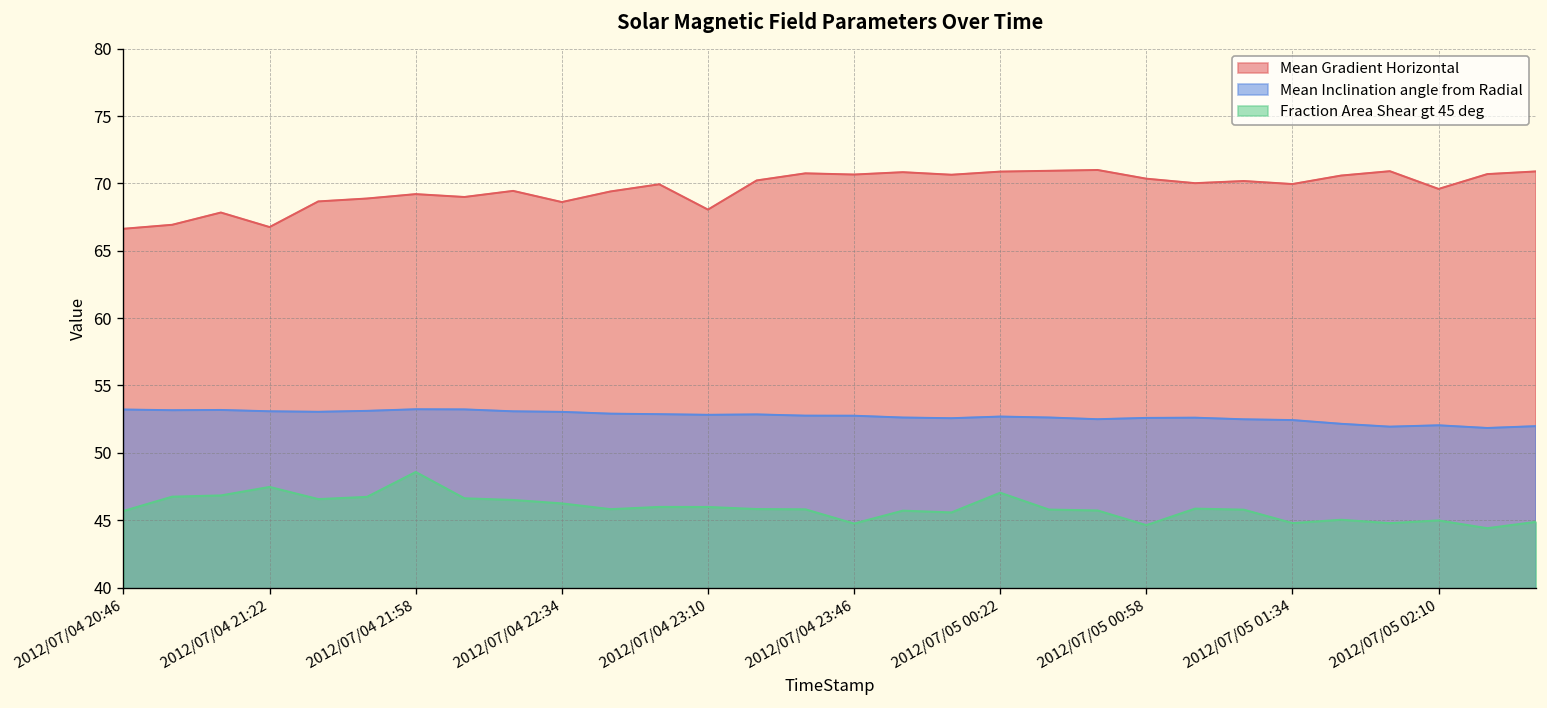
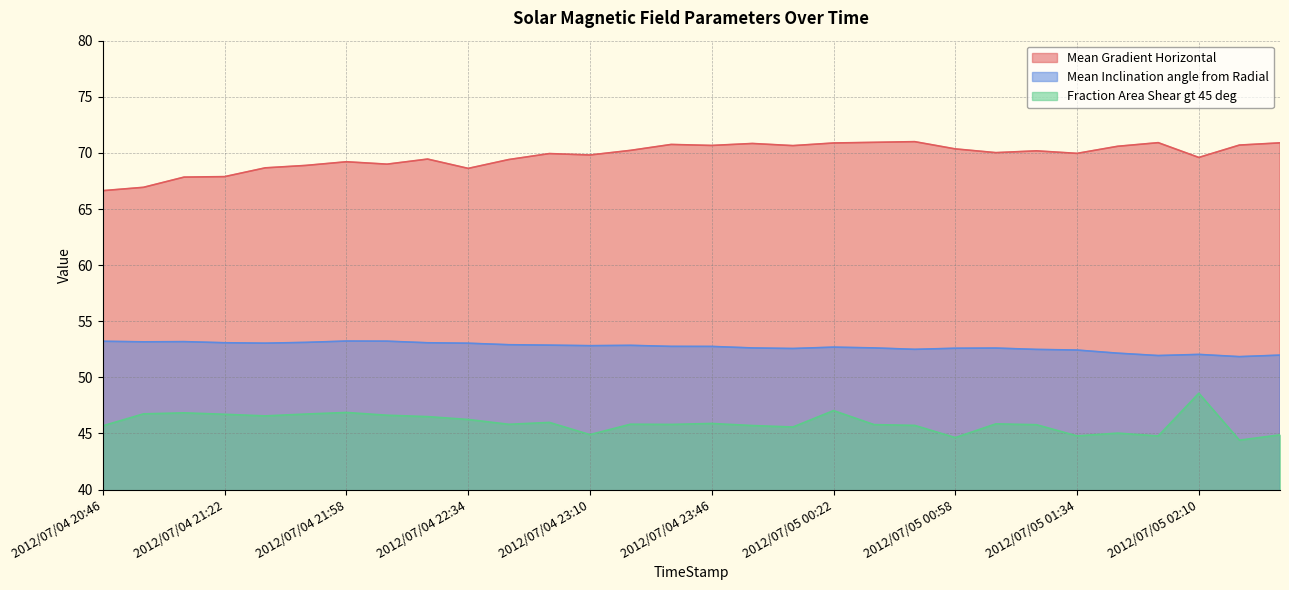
  {
    "Mean Gradient Horizontal": {
      "2012/07/04 20:46": 66.6,
-     "2012/07/04 21:22": 66.8,
+     "2012/07/04 21:22": 67.9,
      "2012/07/04 21:58": 69.2,
      "2012/07/04 22:34": 68.6,
-     "2012/07/04 23:10": 68.1,
+     "2012/07/04 23:10": 69.8,
      "2012/07/04 23:46": 70.7,
      "2012/07/05 00:22": 70.9,
      "2012/07/05 00:58": 70.4,
      "2012/07/05 01:34": 70.0,
      "2012/07/05 02:10": 69.6
    },
    "Mean Inclination angle from Radial": {
      "2012/07/04 20:46": 53.2,
      "2012/07/04 21:22": 53.1,
      "2012/07/04 21:58": 53.2,
      "2012/07/04 22:34": 53.0,
      "2012/07/04 23:10": 52.8,
      "2012/07/04 23:46": 52.8,
      "2012/07/05 00:22": 52.7,
      "2012/07/05 00:58": 52.6,
      "2012/07/05 01:34": 52.4,
      "2012/07/05 02:10": 52.0
    },
    "Fraction Area Shear gt 45 deg": {
      "2012/07/04 20:46": 45.7,
-     "2012/07/04 21:22": 47.5,
-     "2012/07/04 21:58": 48.6,
+     "2012/07/04 21:22": 46.7,
+     "2012/07/04 21:58": 46.9,
      "2012/07/04 22:34": 46.2,
-     "2012/07/04 23:10": 46.0,
-     "2012/07/04 23:46": 44.8,
+     "2012/07/04 23:10": 44.9,
+     "2012/07/04 23:46": 45.9,
      "2012/07/05 00:22": 47.0,
      "2012/07/05 00:58": 44.6,
      "2012/07/05 01:34": 44.8,
-     "2012/07/05 02:10": 45.0
+     "2012/07/05 02:10": 48.6
    }
  }
